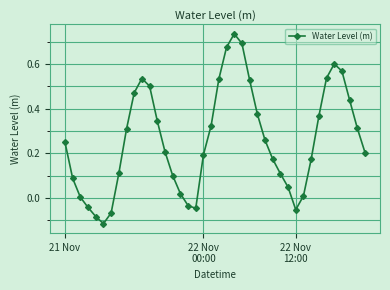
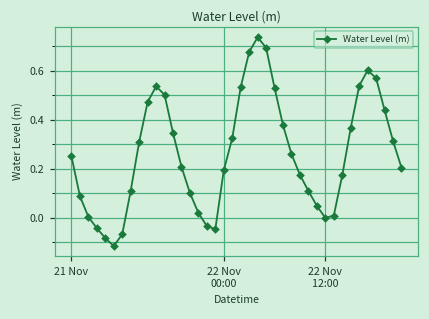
  {
    "21 Nov": 0.25,
    "22 Nov 00:00": 0.19,
-   "22 Nov 12:00": -0.05
+   "22 Nov 12:00": 0.00
  }
